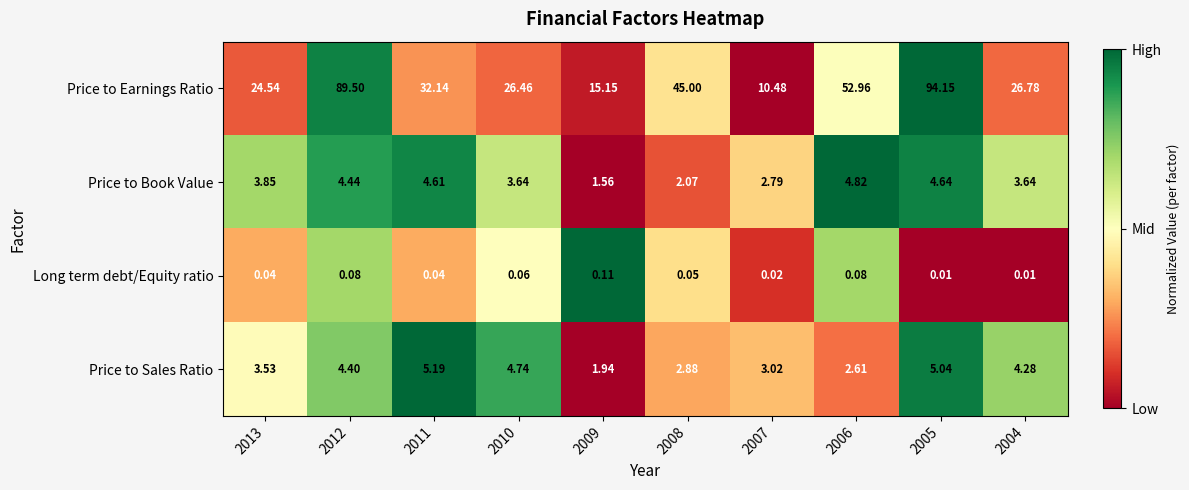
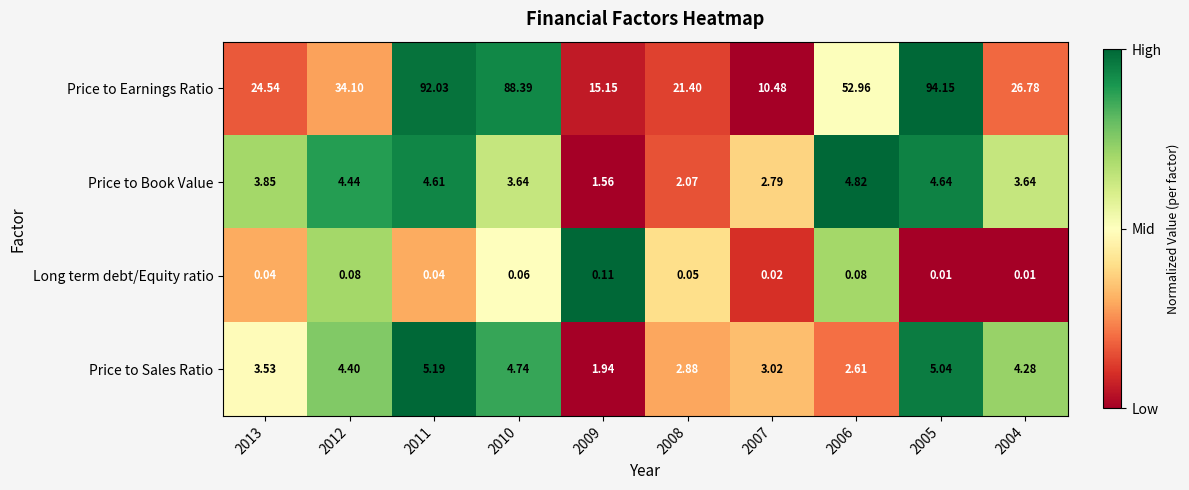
  {
    "Price to Earnings Ratio": {
      "2013": 24.54,
-     "2012": 89.50,
-     "2011": 32.14,
-     "2010": 26.46,
+     "2012": 34.10,
+     "2011": 92.03,
+     "2010": 88.39,
      "2009": 15.15,
-     "2008": 45.00,
+     "2008": 21.40,
      "2007": 10.48,
      "2006": 52.96,
      "2005": 94.15,
      "2004": 26.78
    },
    "Price to Book Value": {
      "2013": 3.85,
      "2012": 4.44,
      "2011": 4.61,
      "2010": 3.64,
      "2009": 1.56,
      "2008": 2.07,
      "2007": 2.79,
      "2006": 4.82,
      "2005": 4.64,
      "2004": 3.64
    },
    "Long term debt/Equity ratio": {
      "2013": 0.04,
      "2012": 0.08,
      "2011": 0.04,
      "2010": 0.06,
      "2009": 0.11,
      "2008": 0.05,
      "2007": 0.02,
      "2006": 0.08,
      "2005": 0.01,
      "2004": 0.01
    },
    "Price to Sales Ratio": {
      "2013": 3.53,
      "2012": 4.40,
      "2011": 5.19,
      "2010": 4.74,
      "2009": 1.94,
      "2008": 2.88,
      "2007": 3.02,
      "2006": 2.61,
      "2005": 5.04,
      "2004": 4.28
    }
  }
